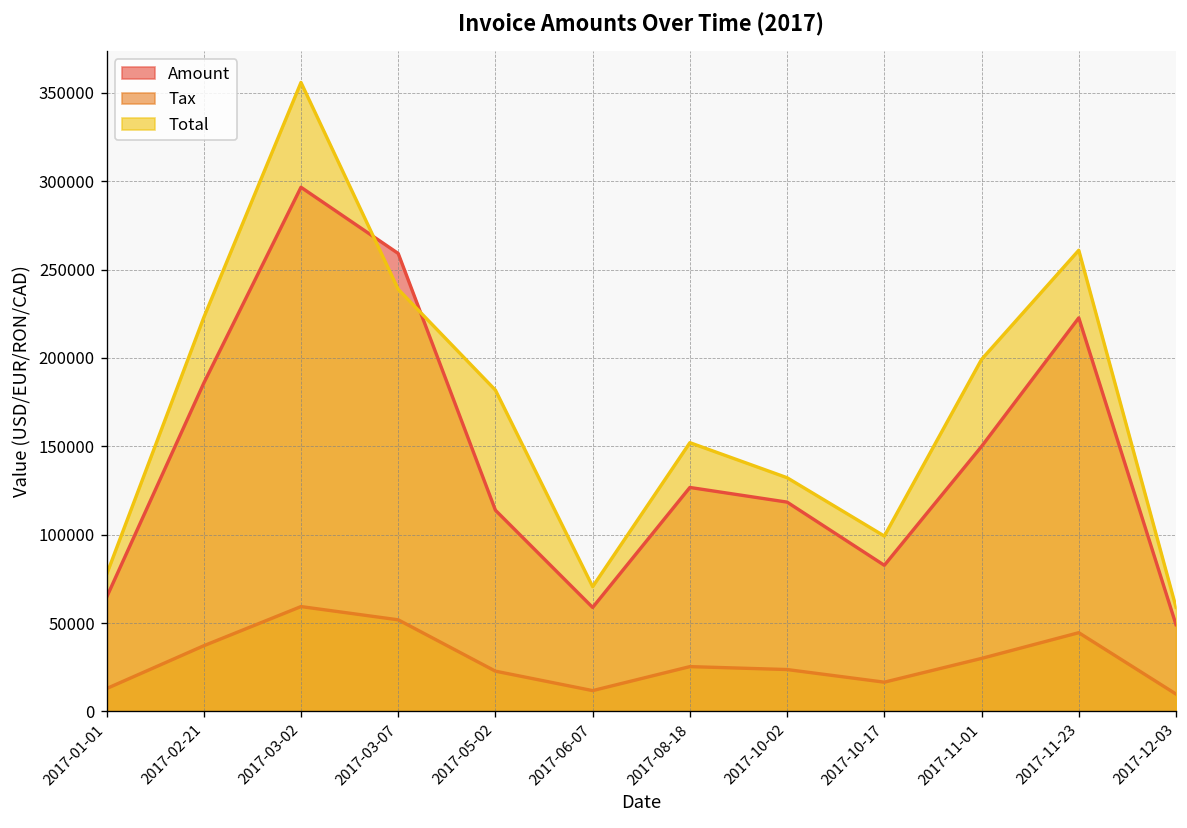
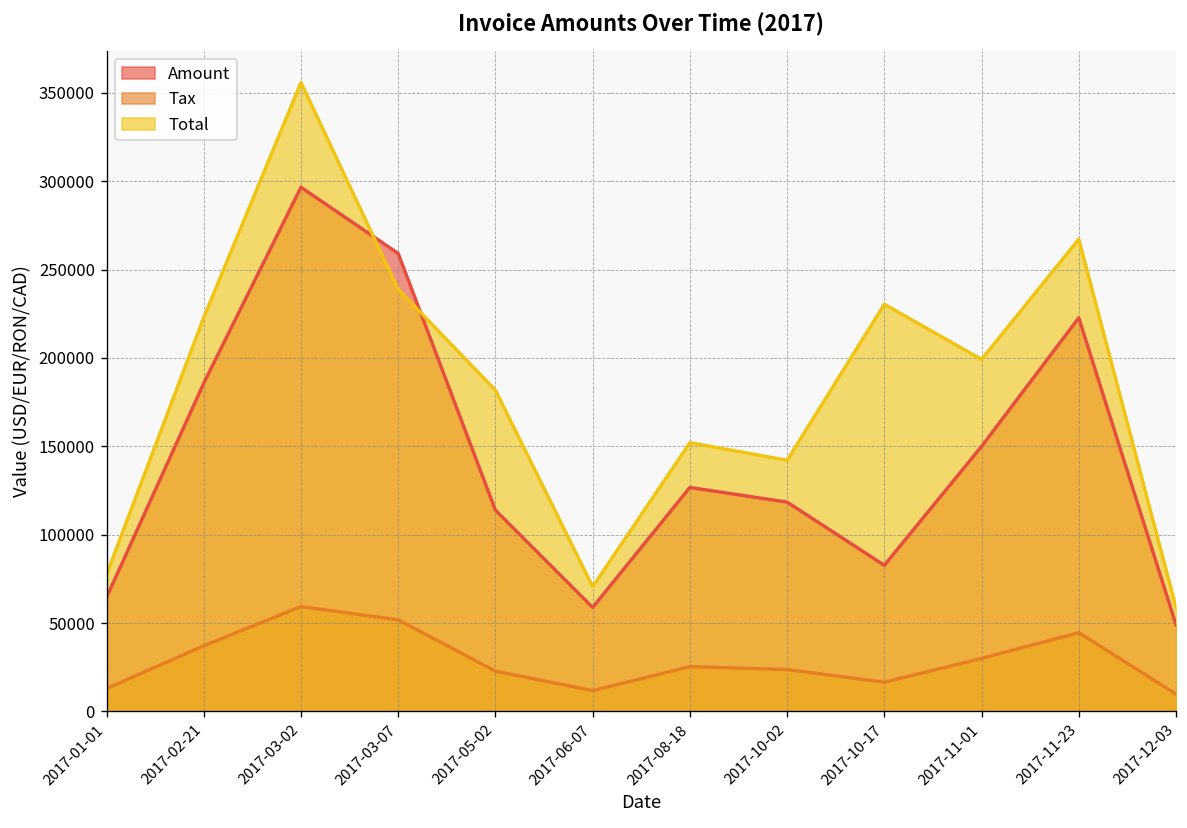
  {
    "Total": {
      "2017-01-01": 77000,
      "2017-02-21": 223000,
      "2017-03-02": 356000,
      "2017-03-07": 239000,
      "2017-05-02": 182000,
      "2017-06-07": 71000,
      "2017-08-18": 152000,
-     "2017-10-02": 132000,
-     "2017-10-17": 99000,
+     "2017-10-02": 142000,
+     "2017-10-17": 230000,
      "2017-11-01": 199000,
-     "2017-11-23": 261000,
+     "2017-11-23": 267000,
      "2017-12-03": 59000
    }
  }
